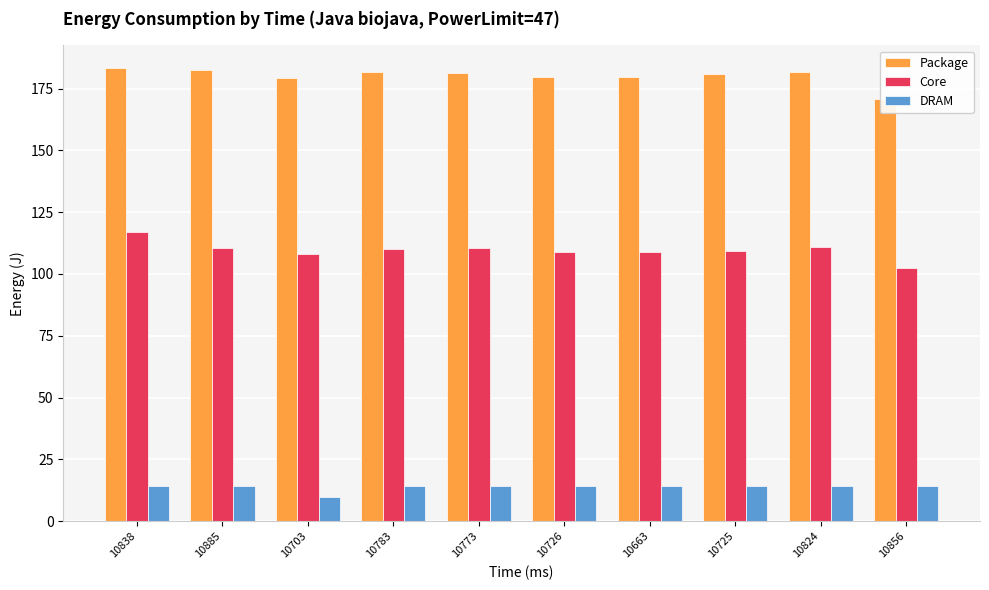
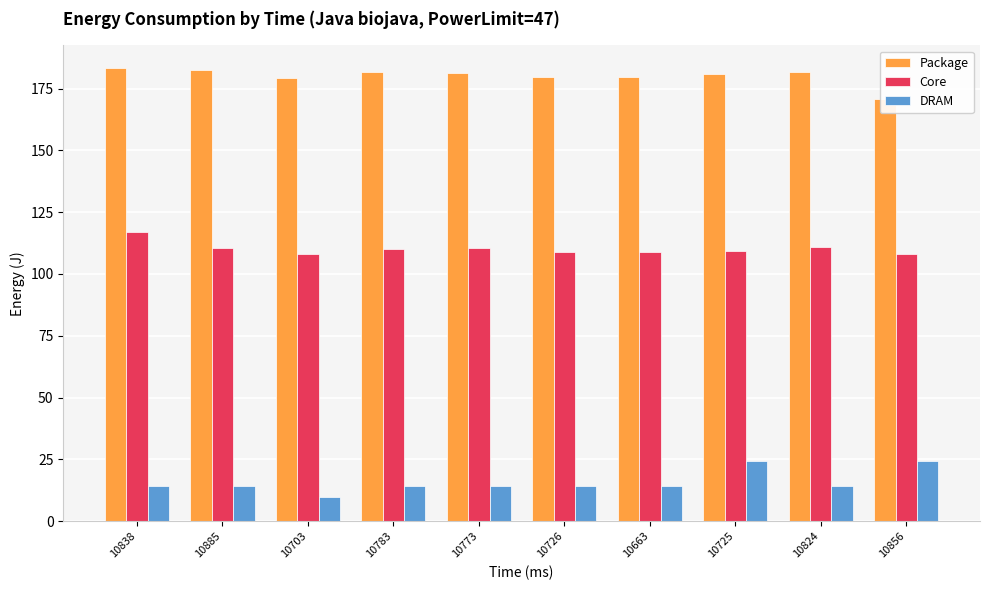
  {
    "Package": {
      "10838": 183,
      "10885": 183,
      "10703": 179,
      "10783": 182,
      "10773": 181,
      "10726": 180,
      "10663": 180,
      "10725": 181,
      "10824": 182
    },
    "Core": {
      "10838": 117,
      "10885": 111,
      "10703": 108,
      "10783": 110,
      "10773": 111,
      "10726": 109,
      "10663": 109,
      "10725": 109,
      "10824": 111,
-     "10856": 103
+     "10856": 108
    },
    "DRAM": {
      "10838": 14,
      "10885": 14,
      "10703": 10,
      "10783": 14,
      "10773": 14,
      "10726": 14,
      "10663": 14,
-     "10725": 14,
+     "10725": 25,
      "10824": 14,
-     "10856": 14
+     "10856": 24
    }
  }
